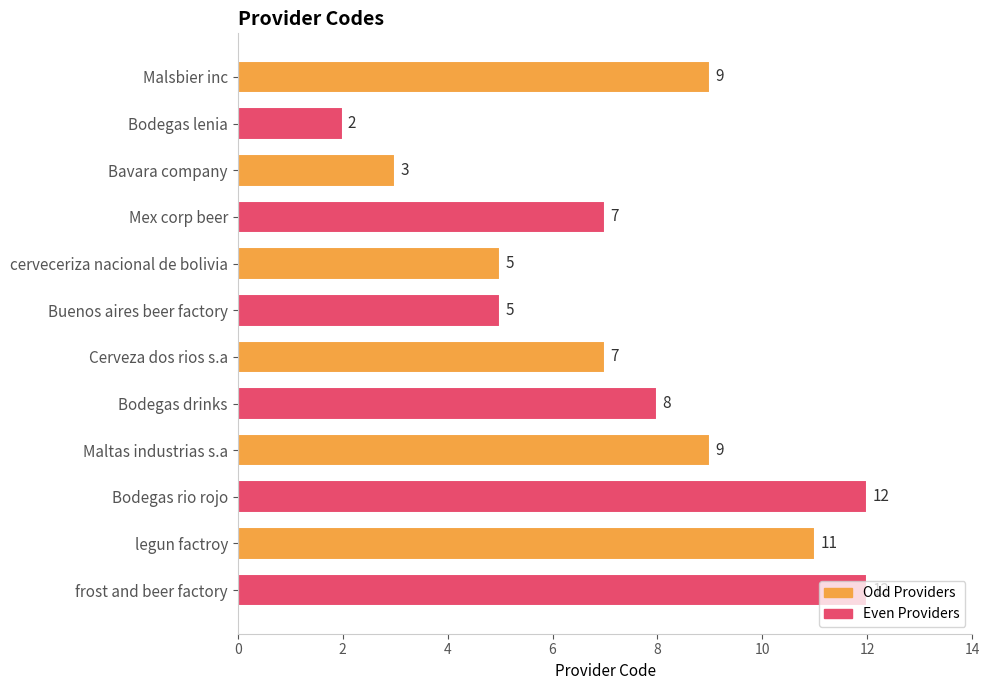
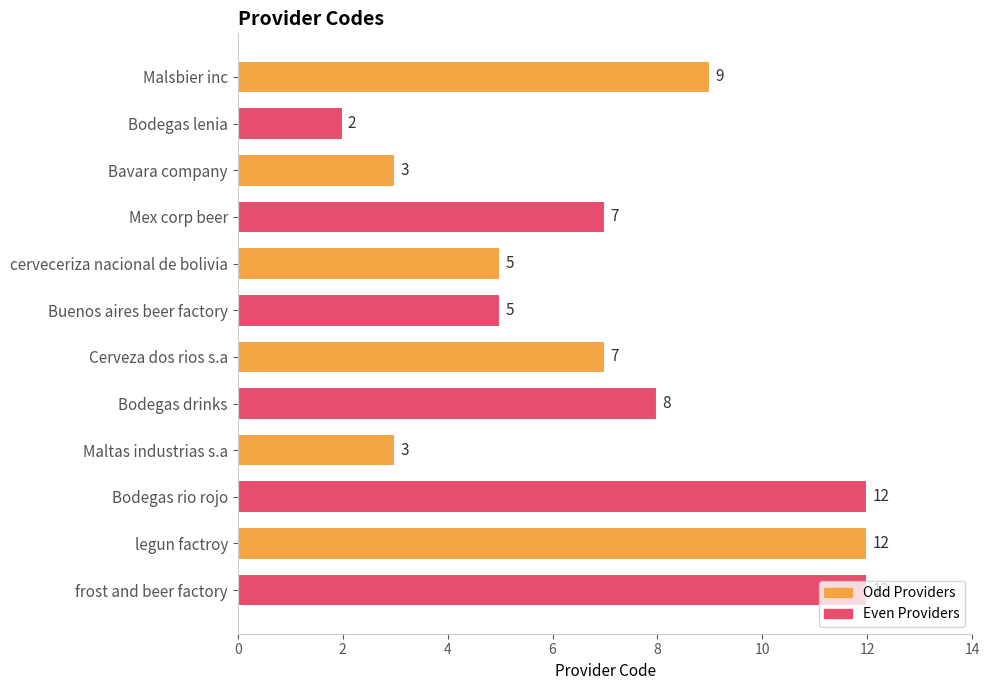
  {
    "Malsbier inc": 9,
    "Bodegas lenia": 2,
    "Bavara company": 3,
    "Mex corp beer": 7,
    "cerveceriza nacional de bolivia": 5,
    "Buenos aires beer factory": 5,
    "Cerveza dos rios s.a": 7,
    "Bodegas drinks": 8,
-   "Maltas industrias s.a": 9,
+   "Maltas industrias s.a": 3,
    "Bodegas rio rojo": 12,
-   "legun factroy": 11
+   "legun factroy": 12
  }
